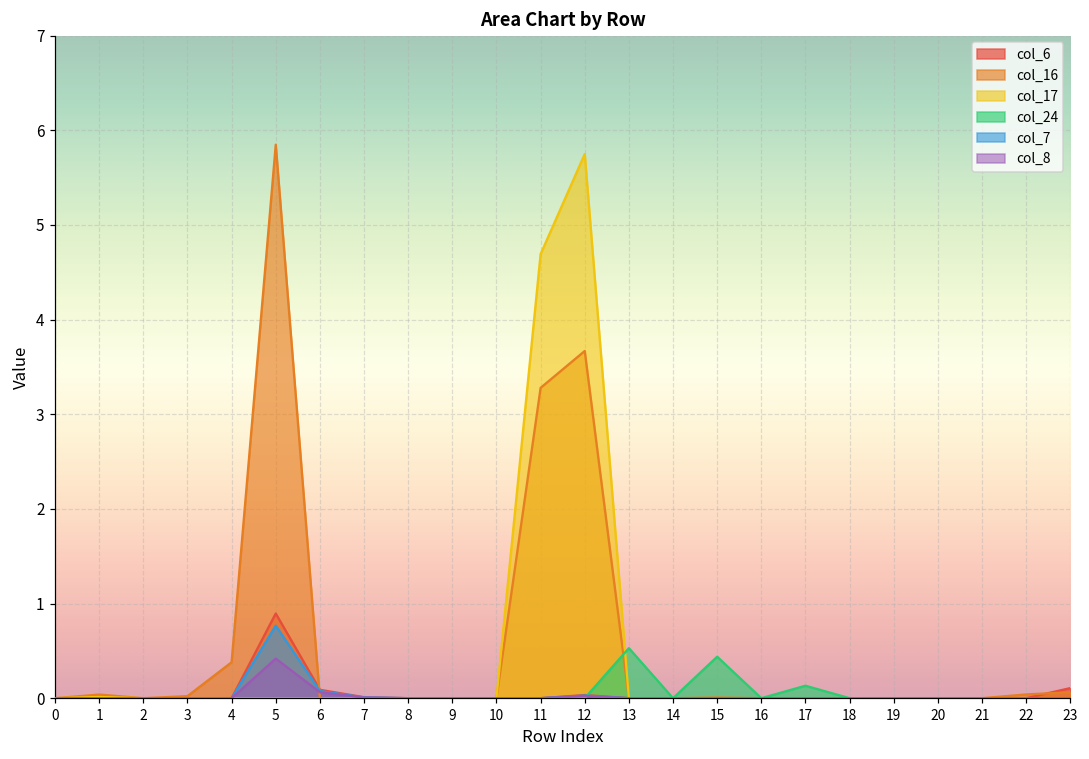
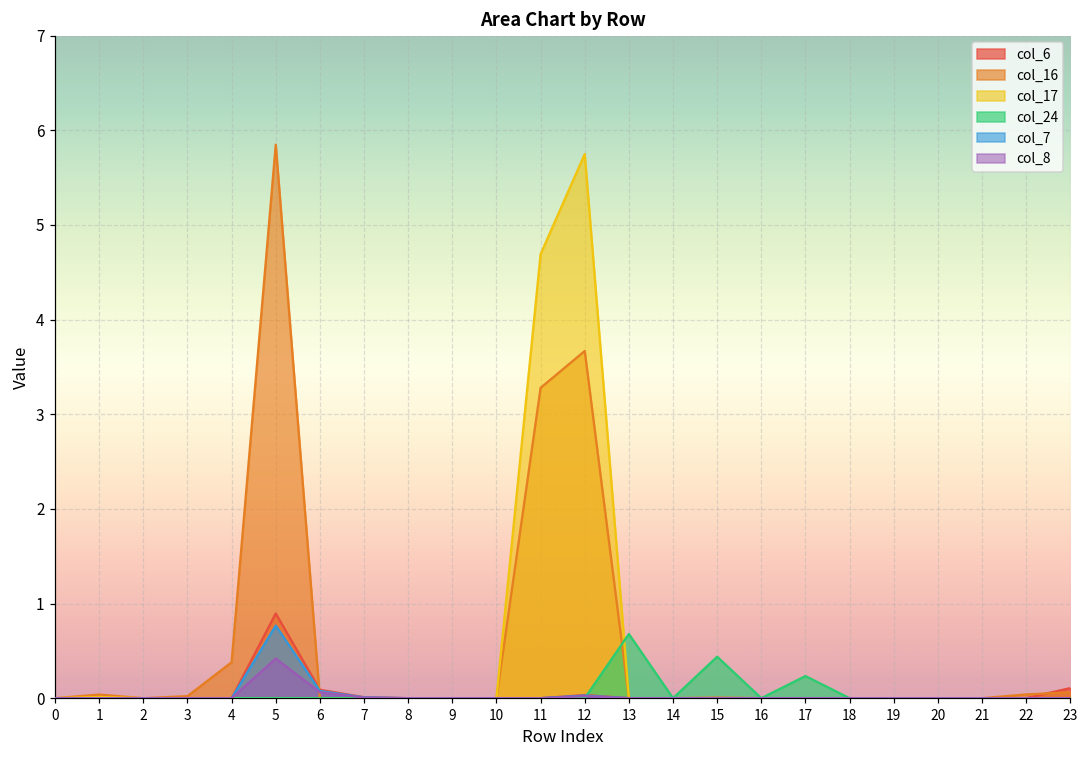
  {
    "col_17": {
      "11": 4.7,
      "12": 5.7
    },
    "col_24": {
-     "13": 0.5,
+     "13": 0.7,
      "15": 0.4,
-     "17": 0.1
+     "17": 0.2
    },
    "col_7": {
      "5": 0.8
    },
    "col_8": {
      "5": 0.4
    }
  }
